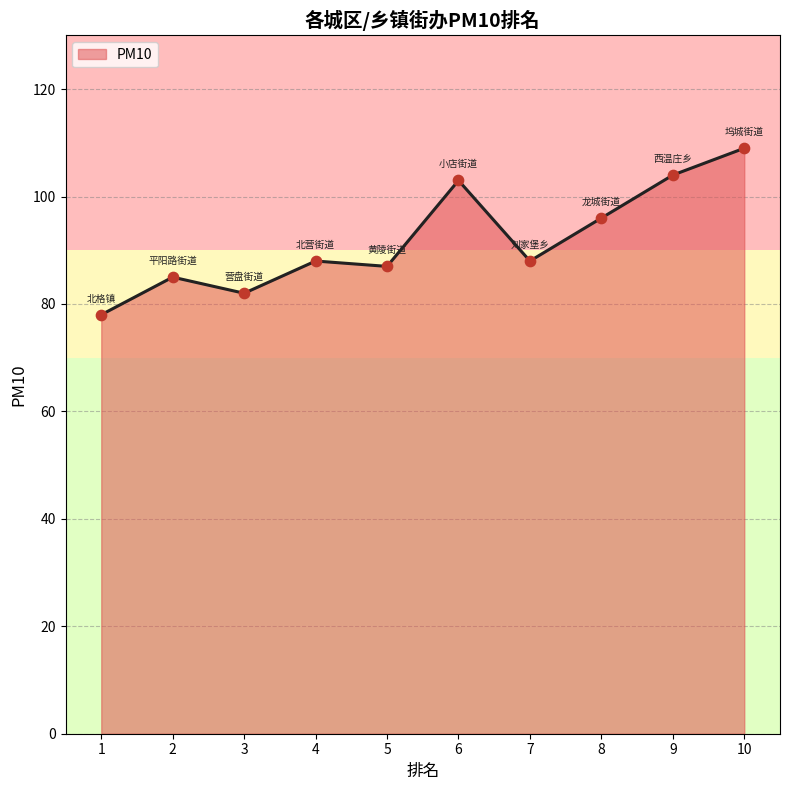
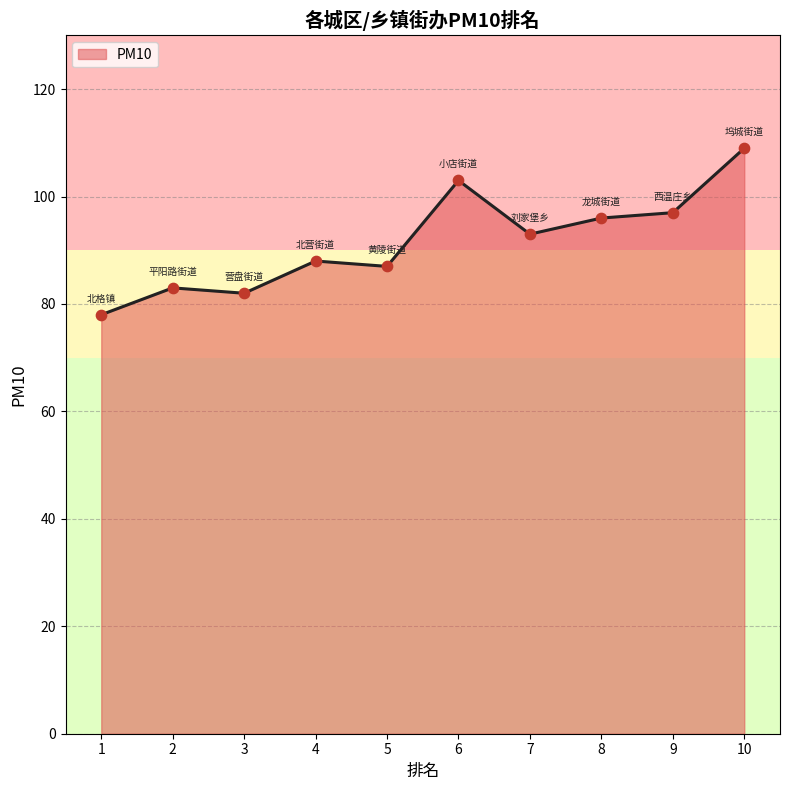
  {
    "1": 78,
-   "2": 85,
+   "2": 83,
    "3": 82,
    "4": 88,
    "5": 87,
    "6": 103,
-   "7": 88,
+   "7": 93,
    "8": 96,
-   "9": 104,
+   "9": 97,
    "10": 109
  }
